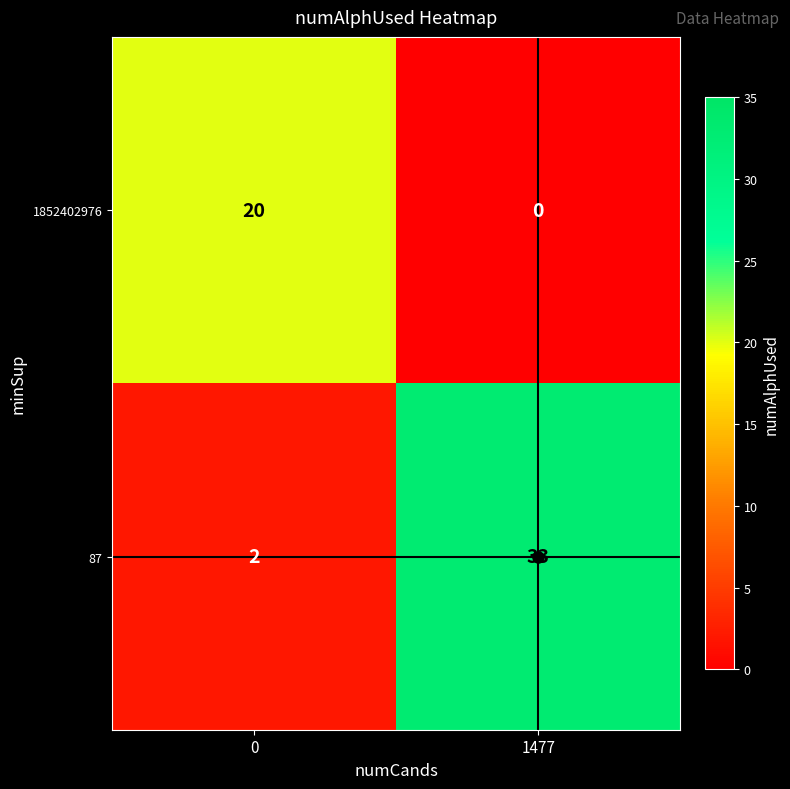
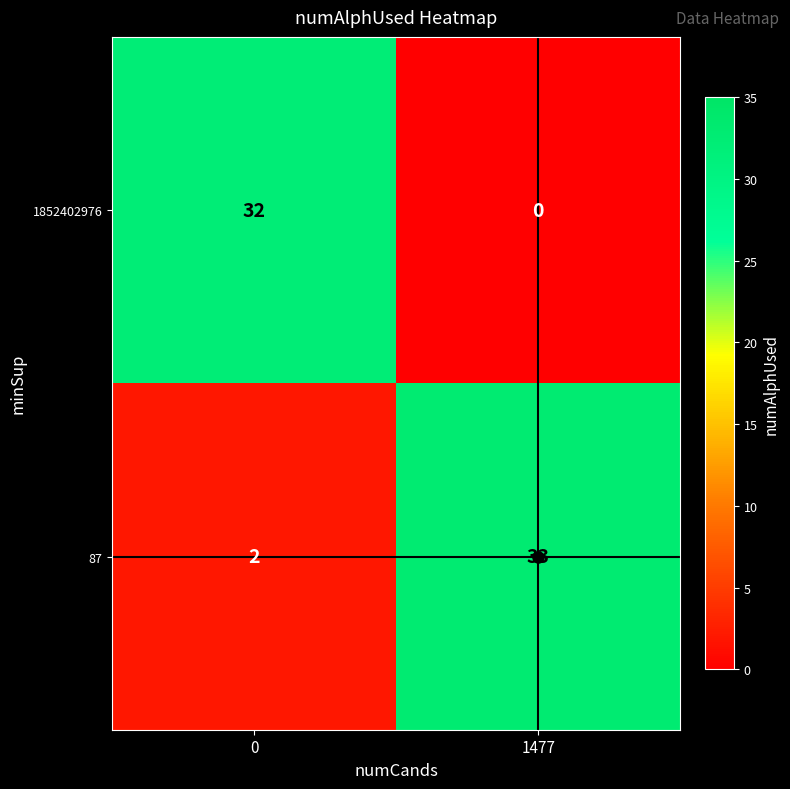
  {
    "1852402976": {
-     "0": 20,
+     "0": 32,
      "1477": 0
    },
    "87": {
      "0": 2
    }
  }
